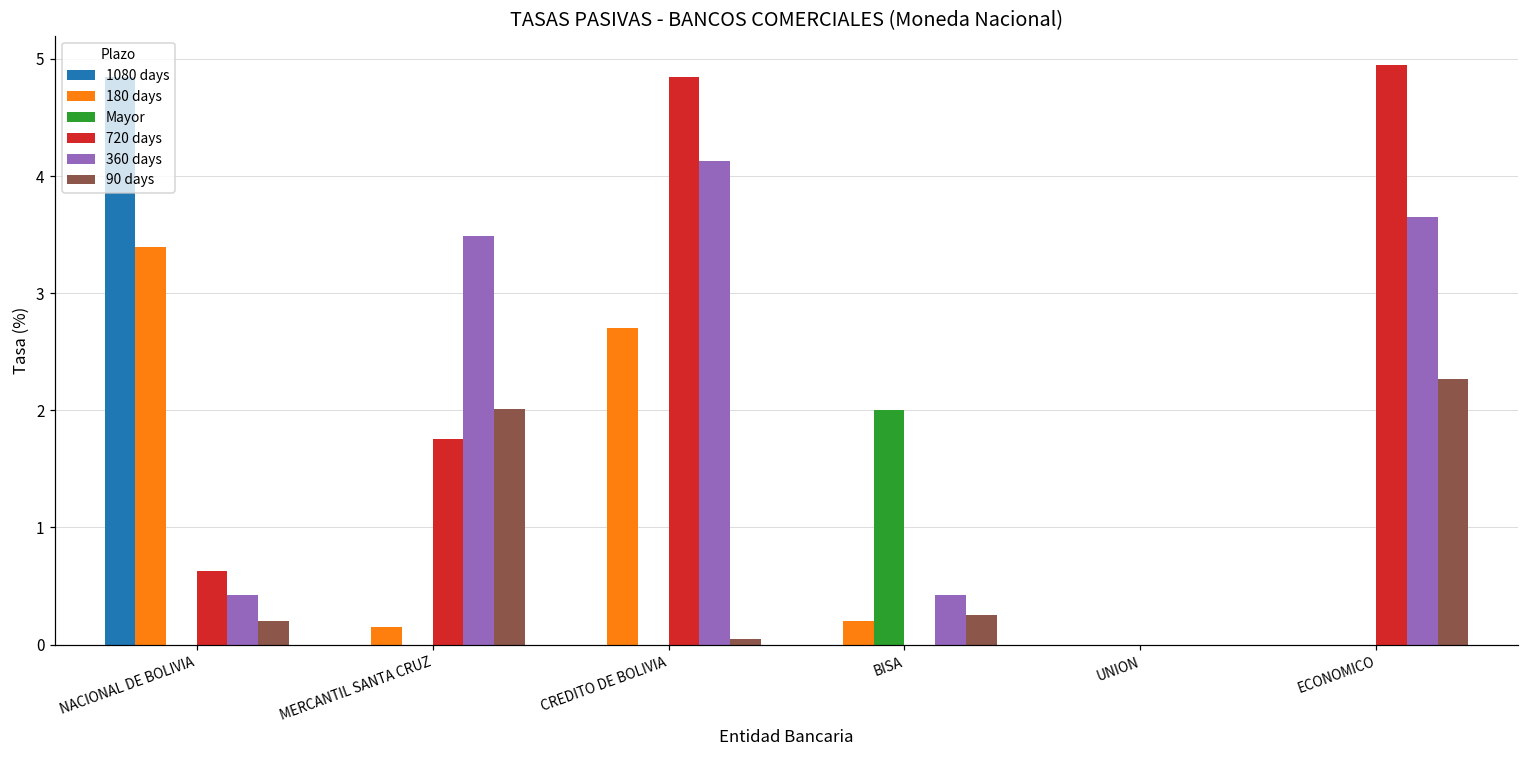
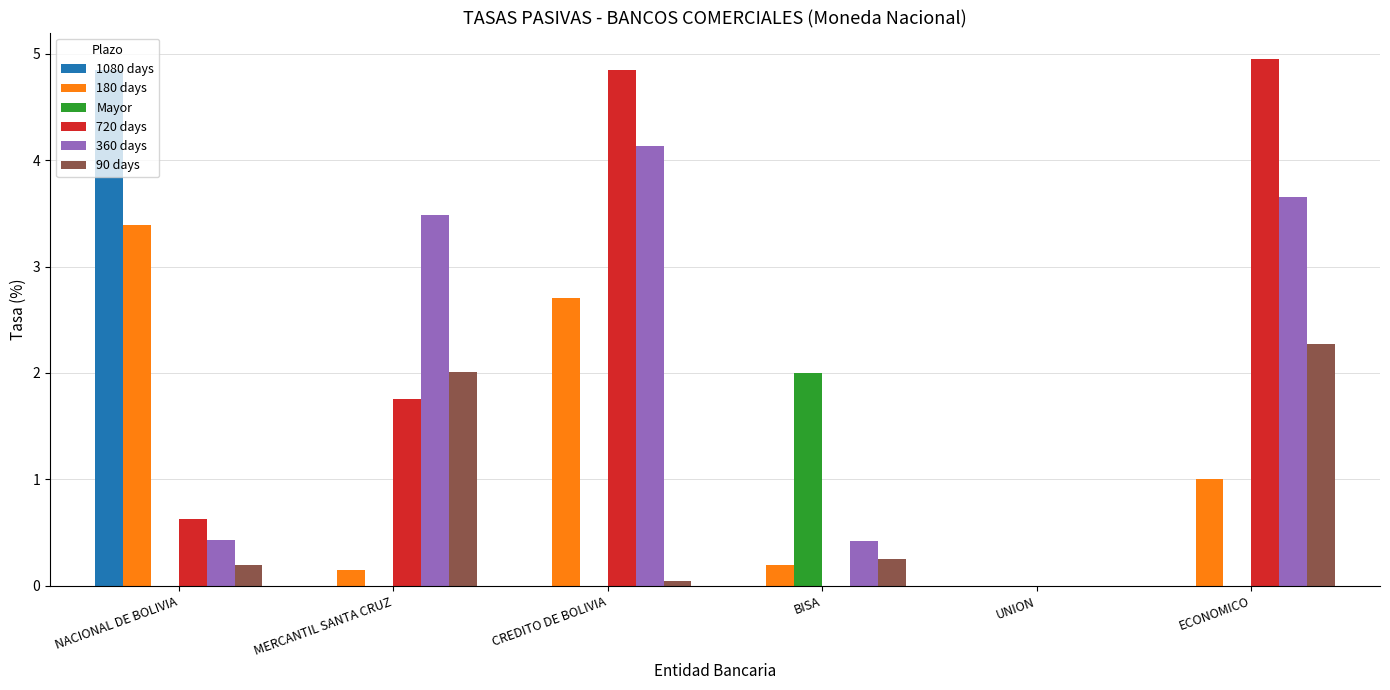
  {
    "1080 days": {
      "MERCANTIL SANTA CRUZ": 0,
      "CREDITO DE BOLIVIA": 0,
      "BISA": 0,
      "UNION": 0,
      "ECONOMICO": 0
    },
    "180 days": {
      "NACIONAL DE BOLIVIA": 3.39,
      "MERCANTIL SANTA CRUZ": 0.15,
      "CREDITO DE BOLIVIA": 2.70,
      "BISA": 0.20,
      "UNION": 0,
-     "ECONOMICO": 0
+     "ECONOMICO": 1
    },
    "Mayor": {
      "NACIONAL DE BOLIVIA": 0,
      "MERCANTIL SANTA CRUZ": 0,
      "CREDITO DE BOLIVIA": 0,
      "BISA": 2,
      "UNION": 0,
      "ECONOMICO": 0
    },
    "720 days": {
      "NACIONAL DE BOLIVIA": 0.63,
      "MERCANTIL SANTA CRUZ": 1.75,
      "CREDITO DE BOLIVIA": 4.85,
      "BISA": 0,
      "UNION": 0,
      "ECONOMICO": 4.95
    },
    "360 days": {
      "NACIONAL DE BOLIVIA": 0.43,
      "MERCANTIL SANTA CRUZ": 3.49,
      "CREDITO DE BOLIVIA": 4.13,
      "BISA": 0.42,
      "UNION": 0,
      "ECONOMICO": 3.65
    },
    "90 days": {
      "NACIONAL DE BOLIVIA": 0.20,
      "MERCANTIL SANTA CRUZ": 2,
      "CREDITO DE BOLIVIA": 0.05,
      "BISA": 0.25,
      "UNION": 0,
      "ECONOMICO": 2.27
    }
  }
